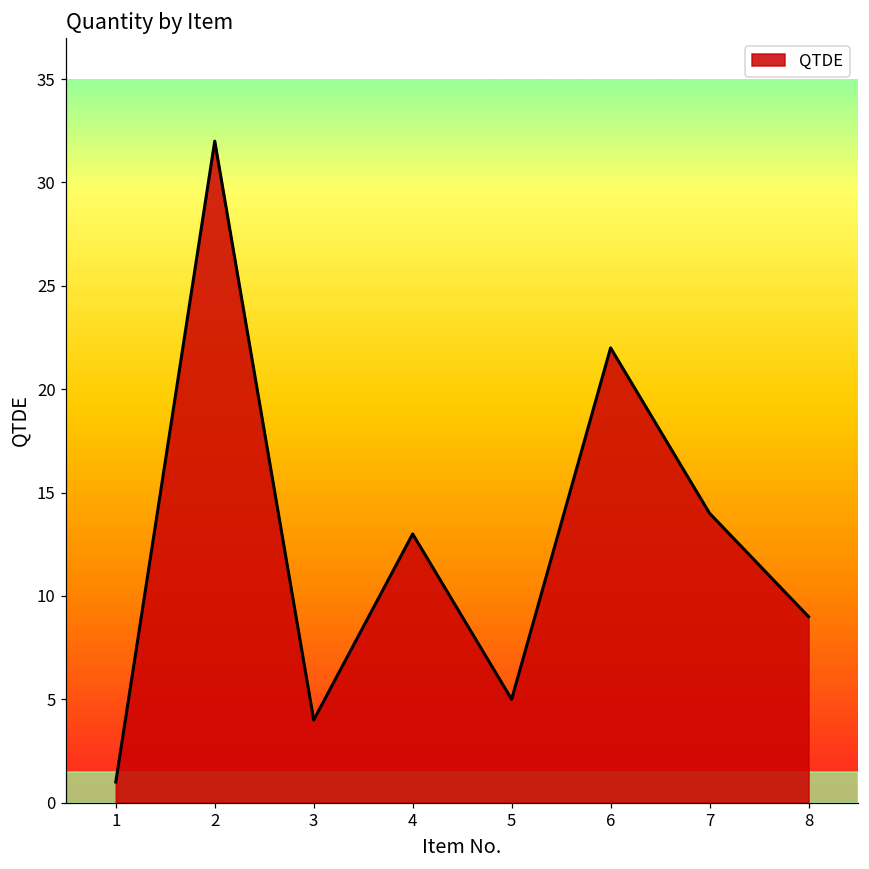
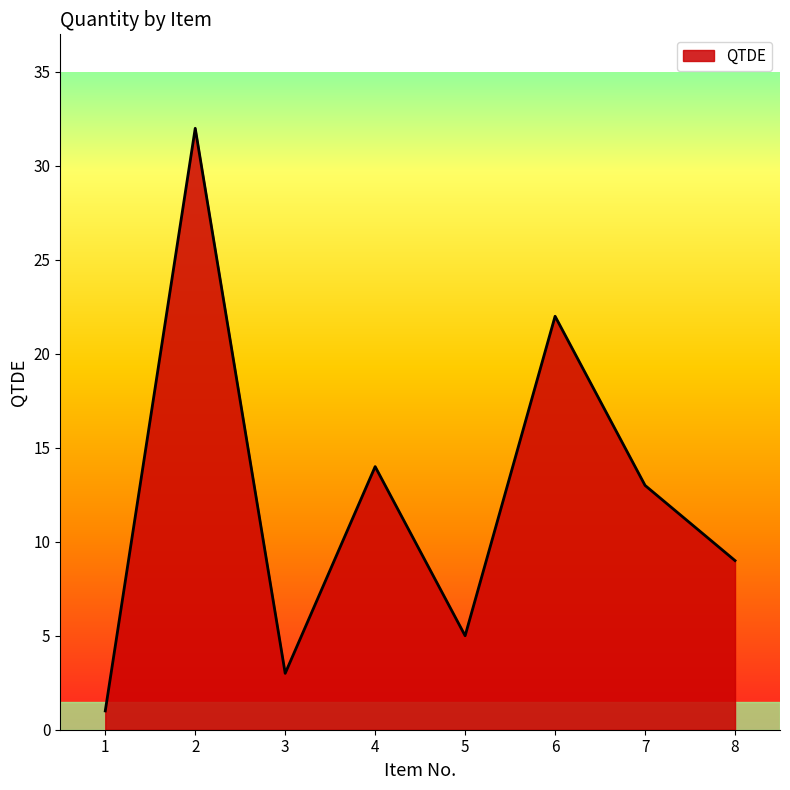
  {
    "2": 32,
-   "3": 4,
-   "4": 13,
+   "3": 3,
+   "4": 14,
    "5": 5,
    "6": 22,
-   "7": 14,
+   "7": 13,
    "8": 9
  }
